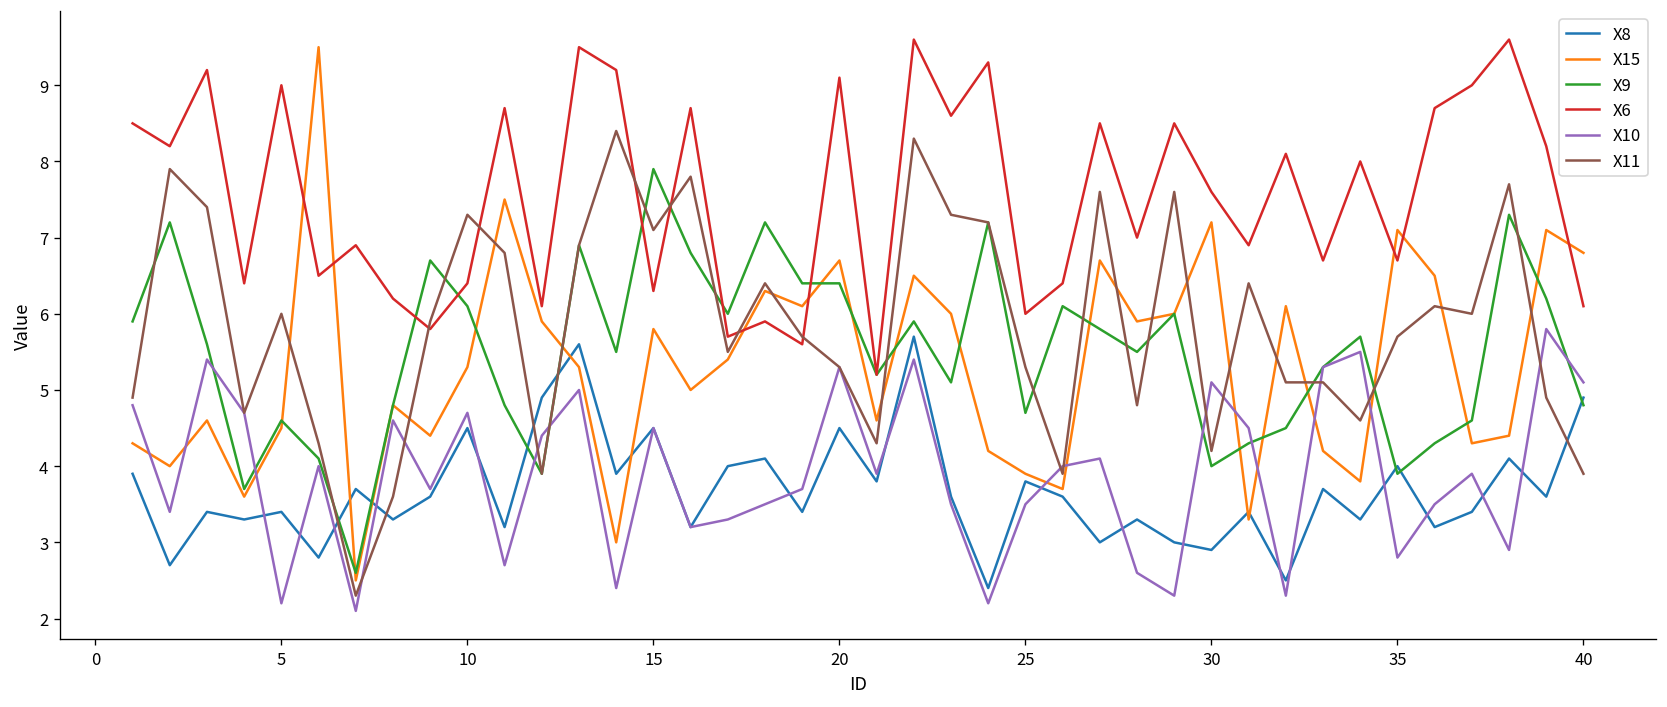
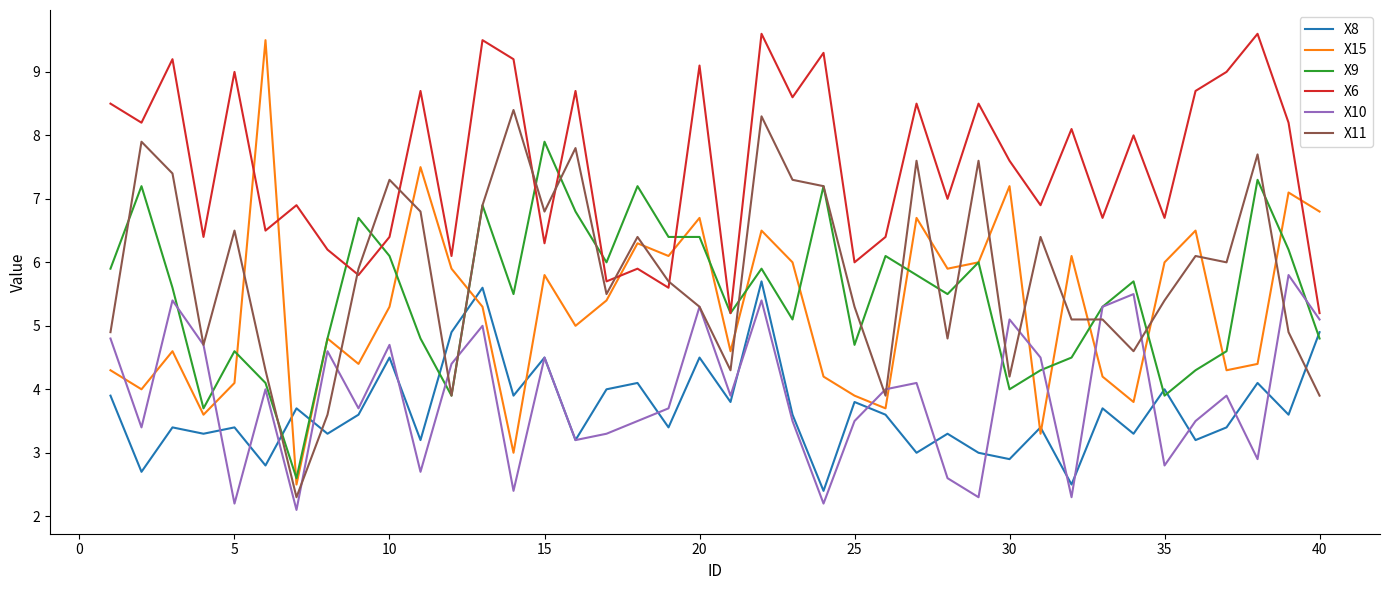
  {
    "X8": {
      "5": 3.4,
      "10": 4.5,
      "20": 4.5,
      "25": 3.8,
      "30": 2.9,
      "35": 4.0,
      "40": 4.9
    },
    "X15": {
-     "5": 4.5,
+     "5": 4.1,
      "10": 5.3,
      "15": 5.8,
      "20": 6.7,
      "25": 3.9,
      "30": 7.2,
-     "35": 7.1,
+     "35": 6.0,
      "40": 6.8
    },
    "X9": {
      "5": 4.6,
      "10": 6.1,
      "15": 7.9,
      "20": 6.4,
      "25": 4.7,
      "30": 4.0,
      "35": 3.9,
      "40": 4.8
    },
    "X6": {
      "5": 9.0,
      "10": 6.4,
      "15": 6.3,
      "20": 9.1,
      "25": 6.0,
      "30": 7.6,
      "35": 6.7,
-     "40": 6.1
+     "40": 5.2
    },
    "X10": {
      "5": 2.2,
      "10": 4.7,
      "25": 3.5,
      "30": 5.1,
      "35": 2.8,
      "40": 5.1
    },
    "X11": {
-     "5": 6.0,
+     "5": 6.5,
      "10": 7.3,
-     "15": 7.1,
+     "15": 6.8,
      "25": 5.3,
      "30": 4.2,
-     "35": 5.7,
+     "35": 5.4,
      "40": 3.9
    }
  }
